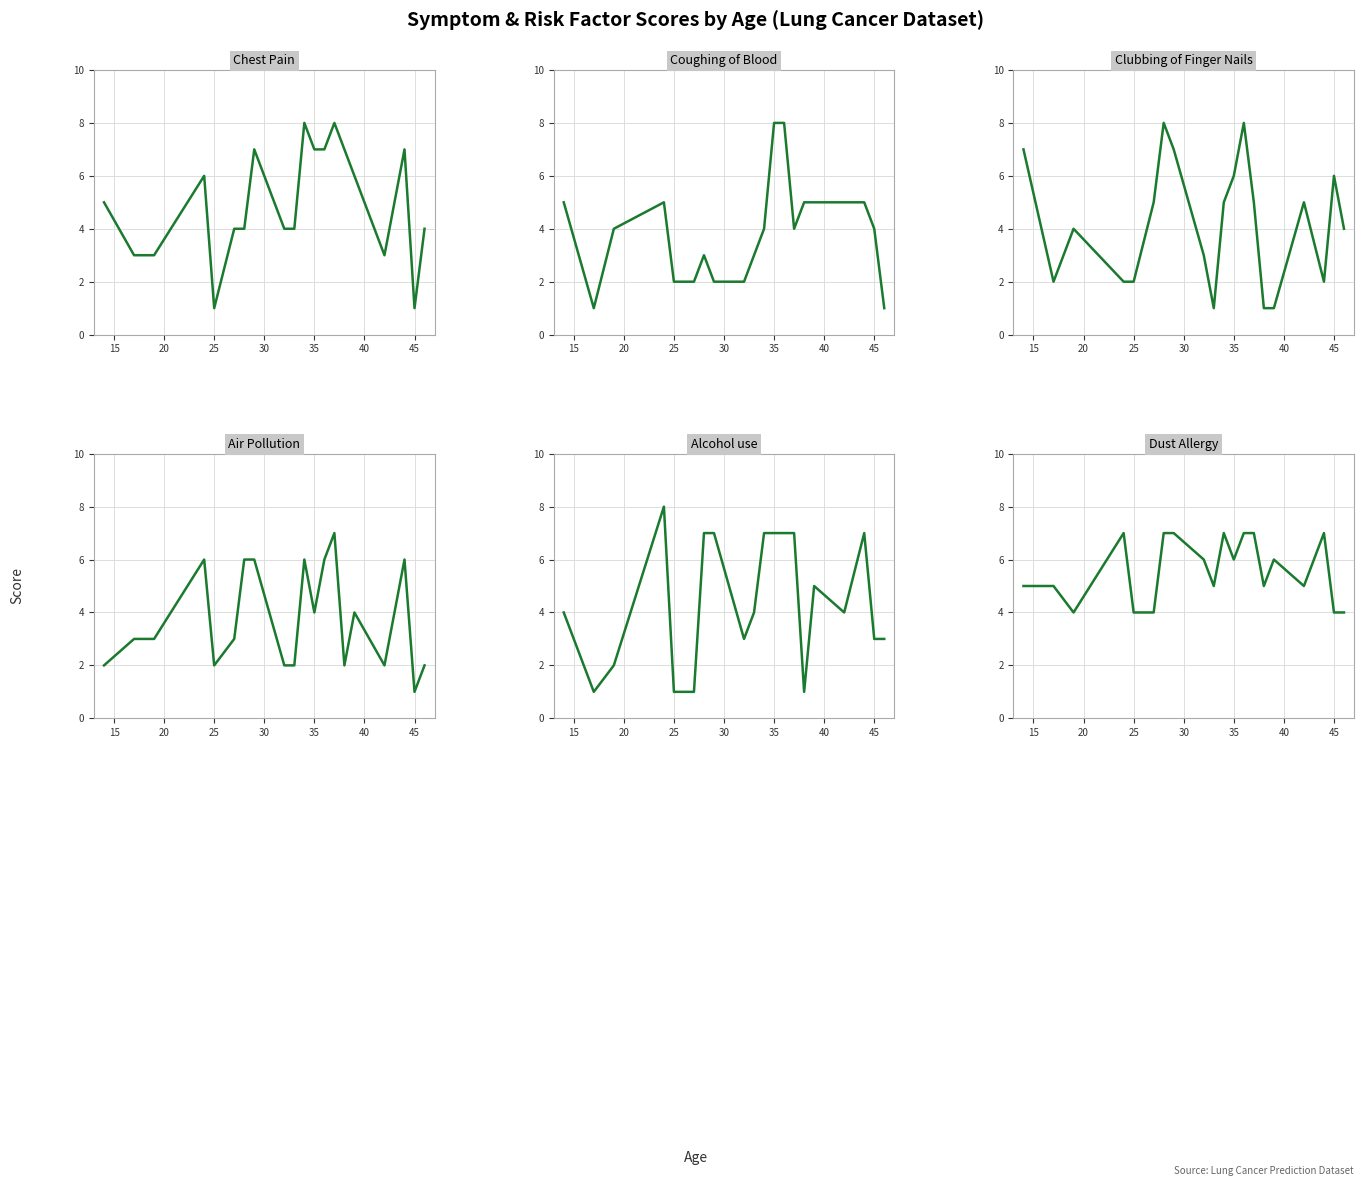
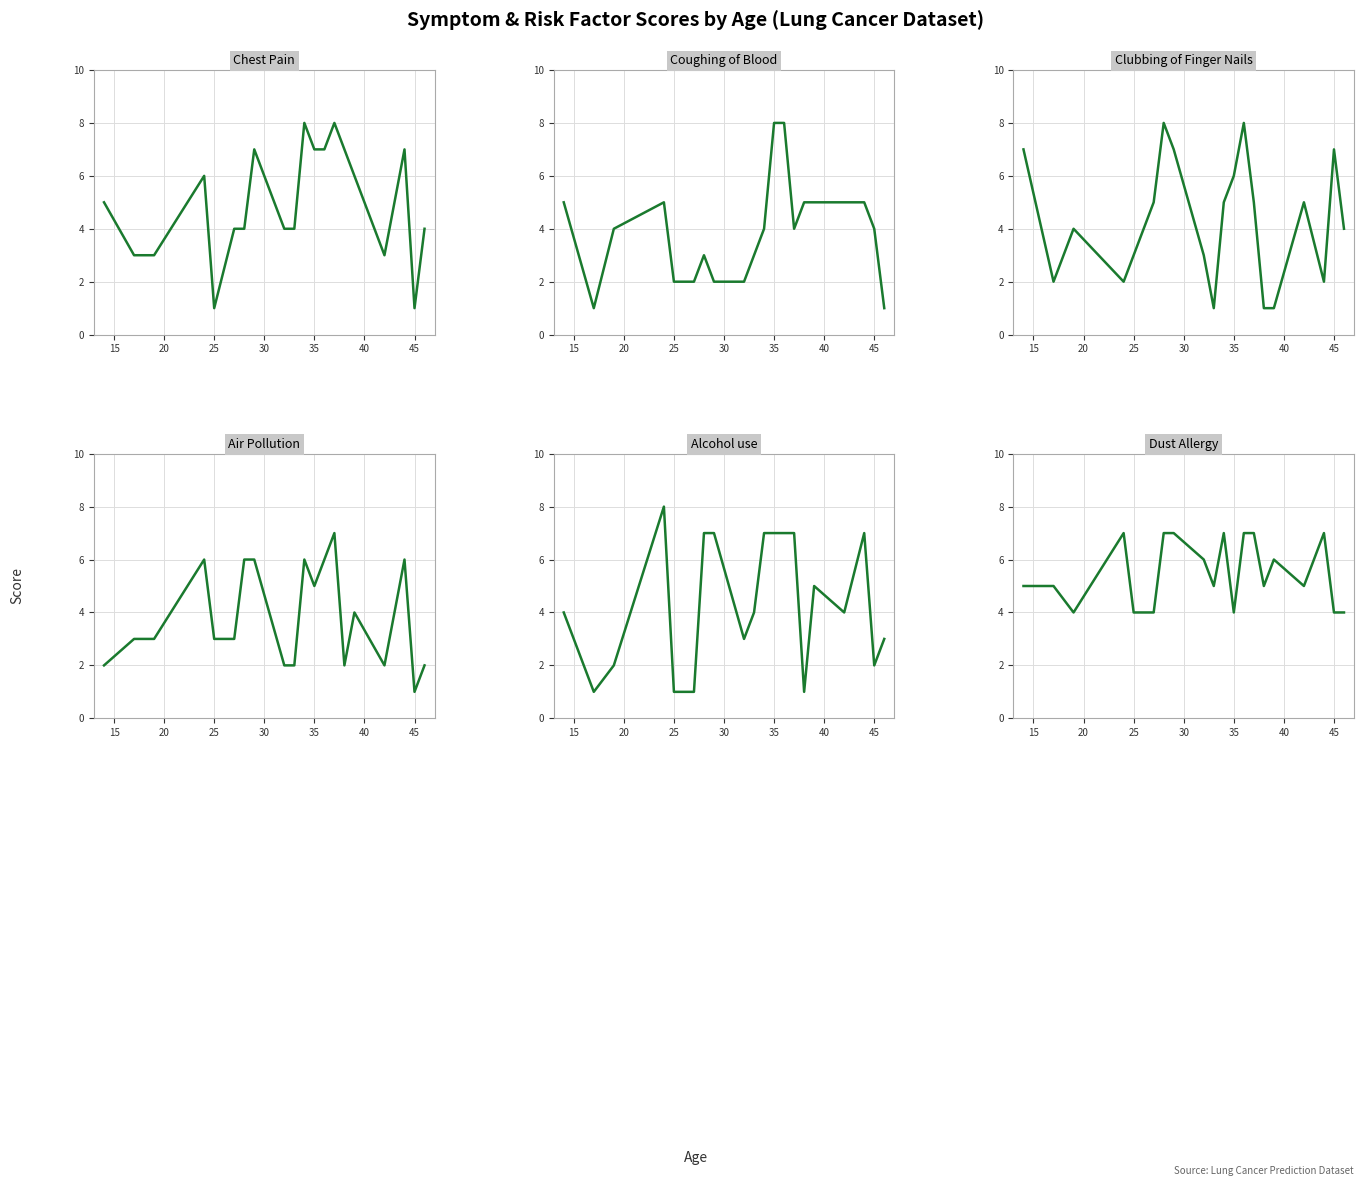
  {
    "Chest Pain": {
      "25": 1.0,
      "35": 7.0,
      "45": 1.0
    },
    "Coughing of Blood": {
      "25": 2.0,
      "35": 8.0,
      "45": 4.0
    },
    "Clubbing of Finger Nails": {
-     "25": 2,
+     "25": 3,
      "35": 6,
-     "45": 6
+     "45": 7
    },
    "Air Pollution": {
-     "25": 2,
-     "35": 4,
+     "25": 3,
+     "35": 5,
      "45": 1
    },
    "Alcohol use": {
      "25": 1,
      "35": 7,
-     "45": 3
+     "45": 2
    },
    "Dust Allergy": {
      "25": 4,
-     "35": 6,
+     "35": 4,
      "45": 4
    }
  }
